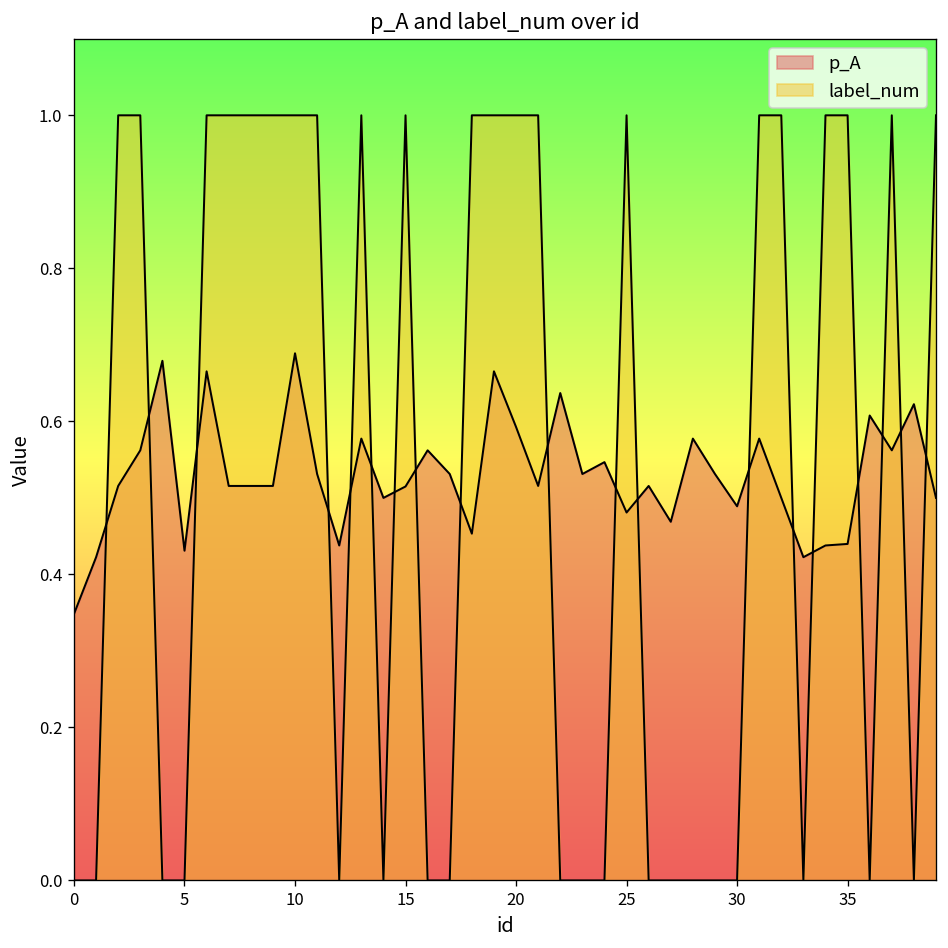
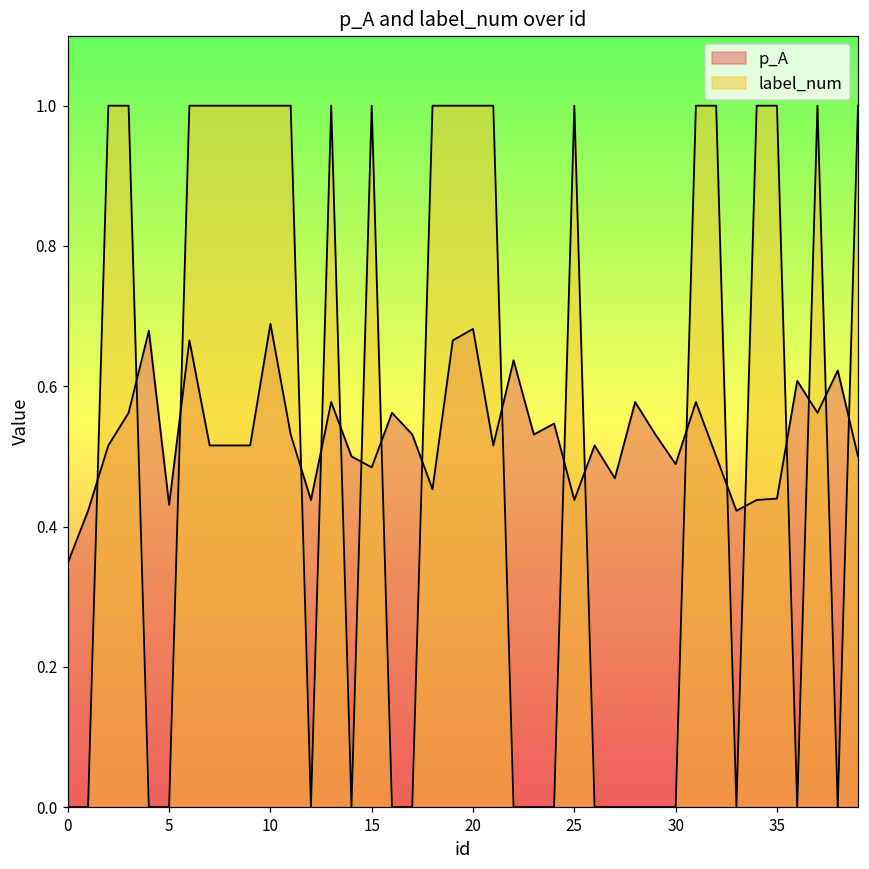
  {
    "p_A": {
      "0": 0.35,
      "5": 0.43,
      "10": 0.69,
-     "15": 0.51,
-     "20": 0.59,
-     "25": 0.48,
+     "15": 0.48,
+     "20": 0.68,
+     "25": 0.44,
      "30": 0.49,
      "35": 0.44
    },
    "label_num": {
      "0": 0.00,
      "5": 0.00,
      "10": 1.00,
      "15": 1.00,
      "20": 1.00,
      "25": 1.00,
      "30": 0.00,
      "35": 1.00
    }
  }
